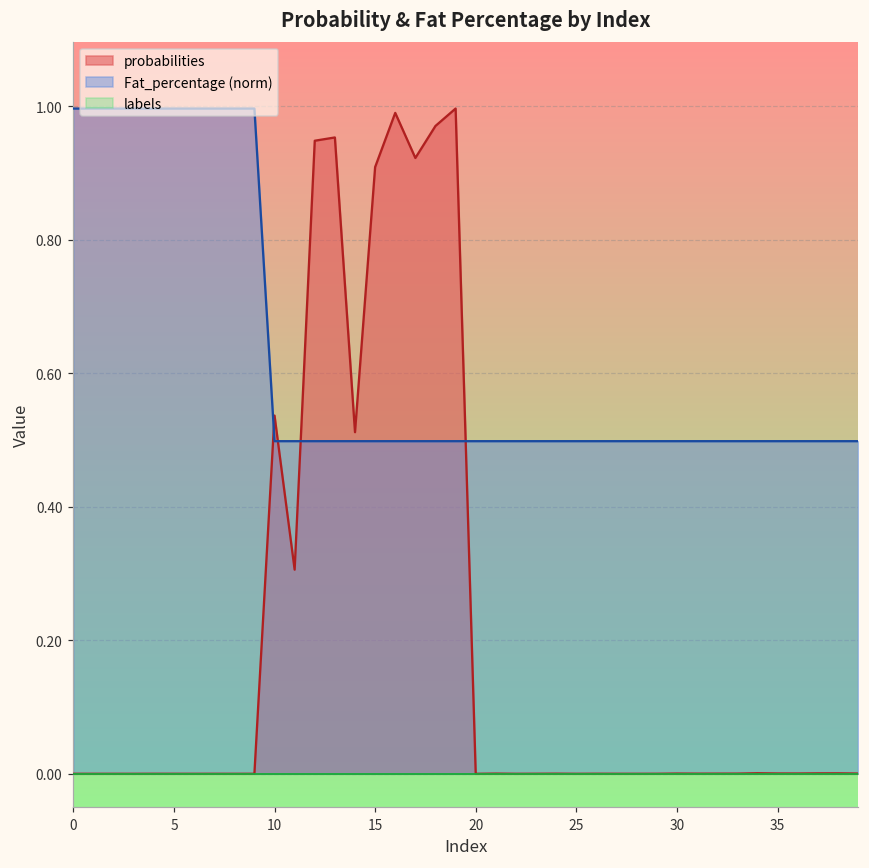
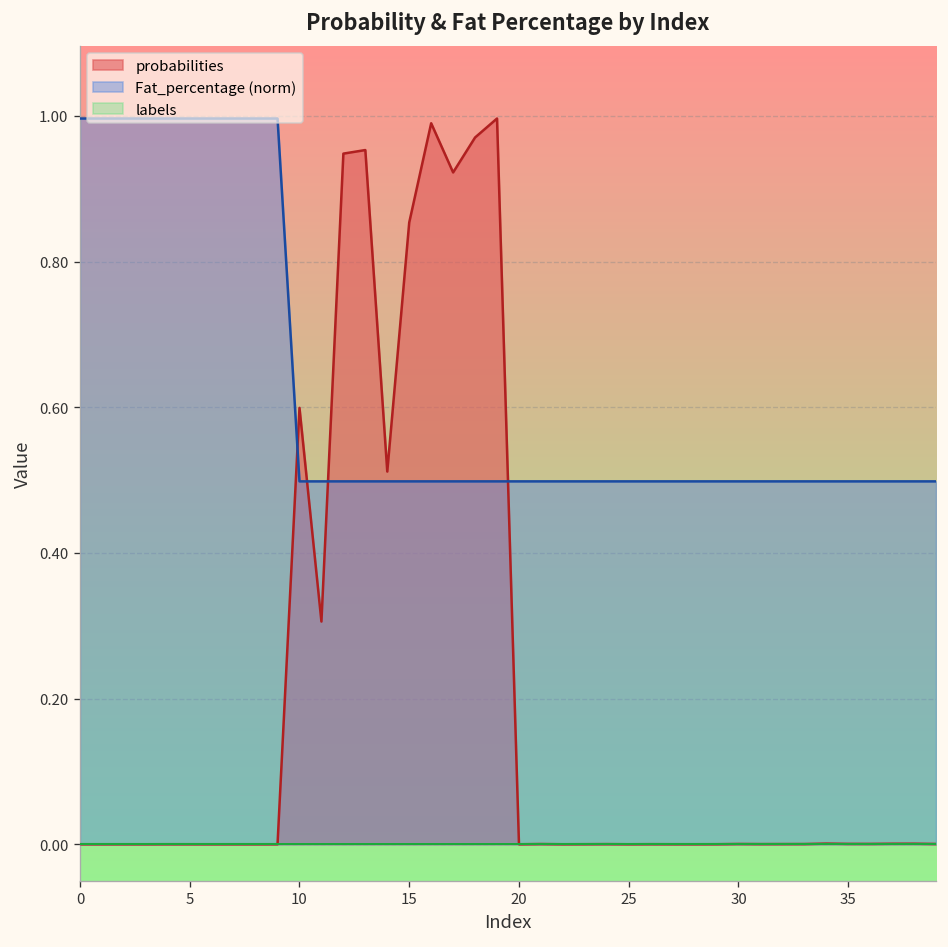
  {
    "probabilities": {
-     "10": 0.54,
-     "15": 0.91
+     "10": 0.60,
+     "15": 0.85
    },
    "Fat_percentage (norm)": {
      "0": 1.00,
      "10": 0.50,
      "15": 0.50,
      "20": 0.50,
      "25": 0.50,
      "30": 0.50,
      "35": 0.50
    },
    "labels": {
      "10": 0.00,
      "15": 0.00
    }
  }
